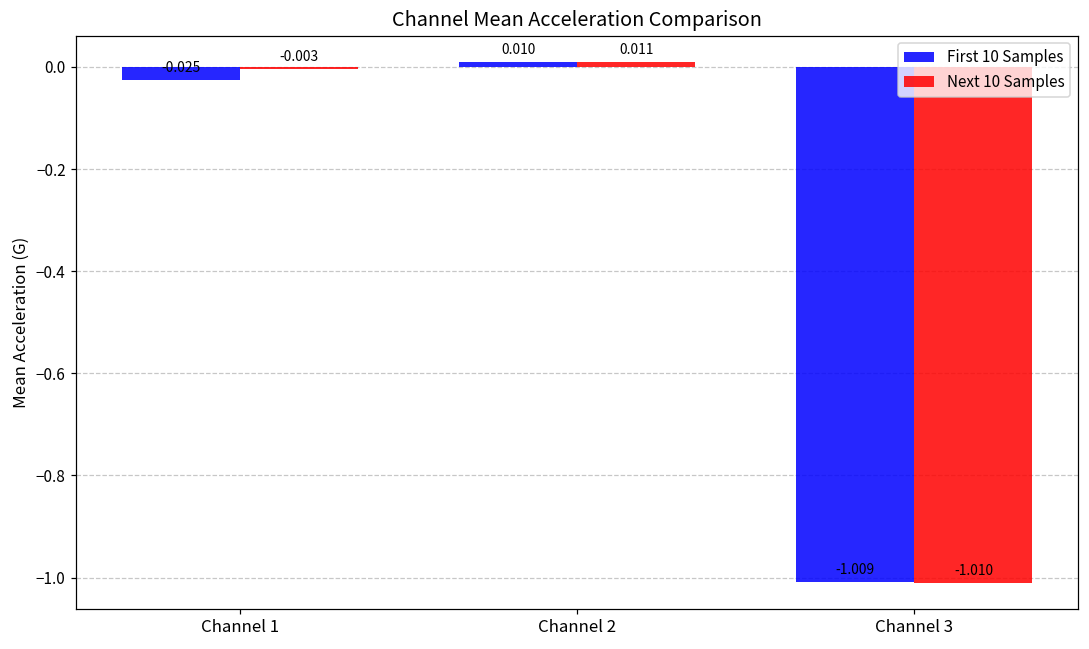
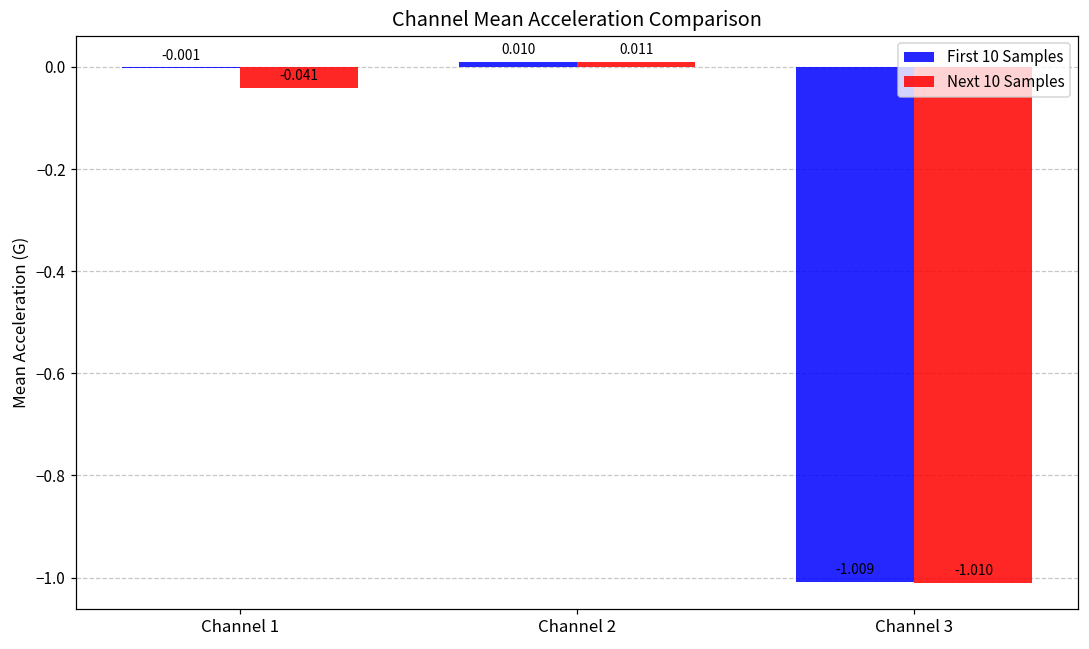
  {
    "First 10 Samples": {
-     "Channel 1": -0.025,
+     "Channel 1": -0.001,
      "Channel 2": 0.010,
      "Channel 3": -1.009
    },
    "Next 10 Samples": {
-     "Channel 1": -0.003,
+     "Channel 1": -0.041,
      "Channel 2": 0.011,
      "Channel 3": -1.010
    }
  }
